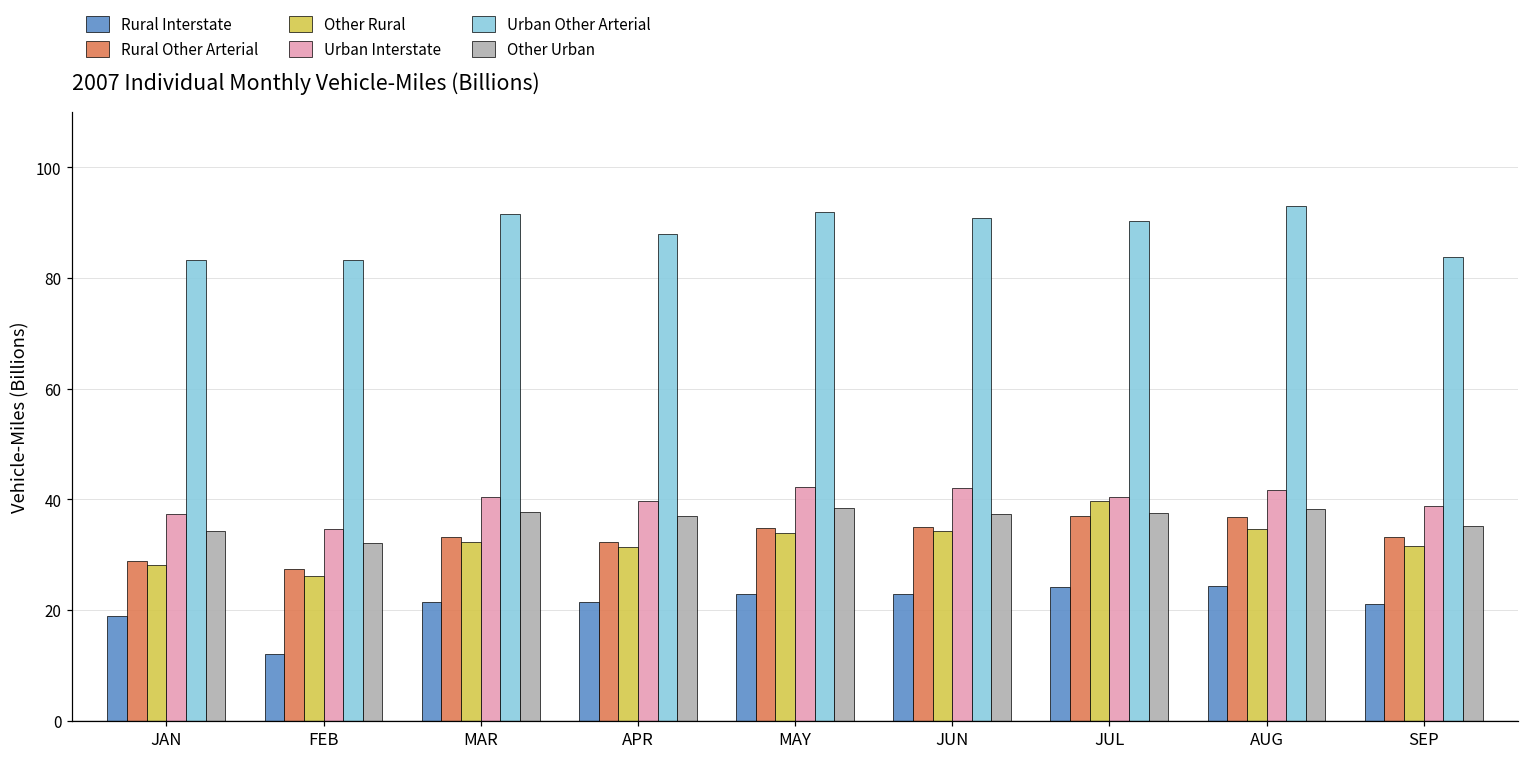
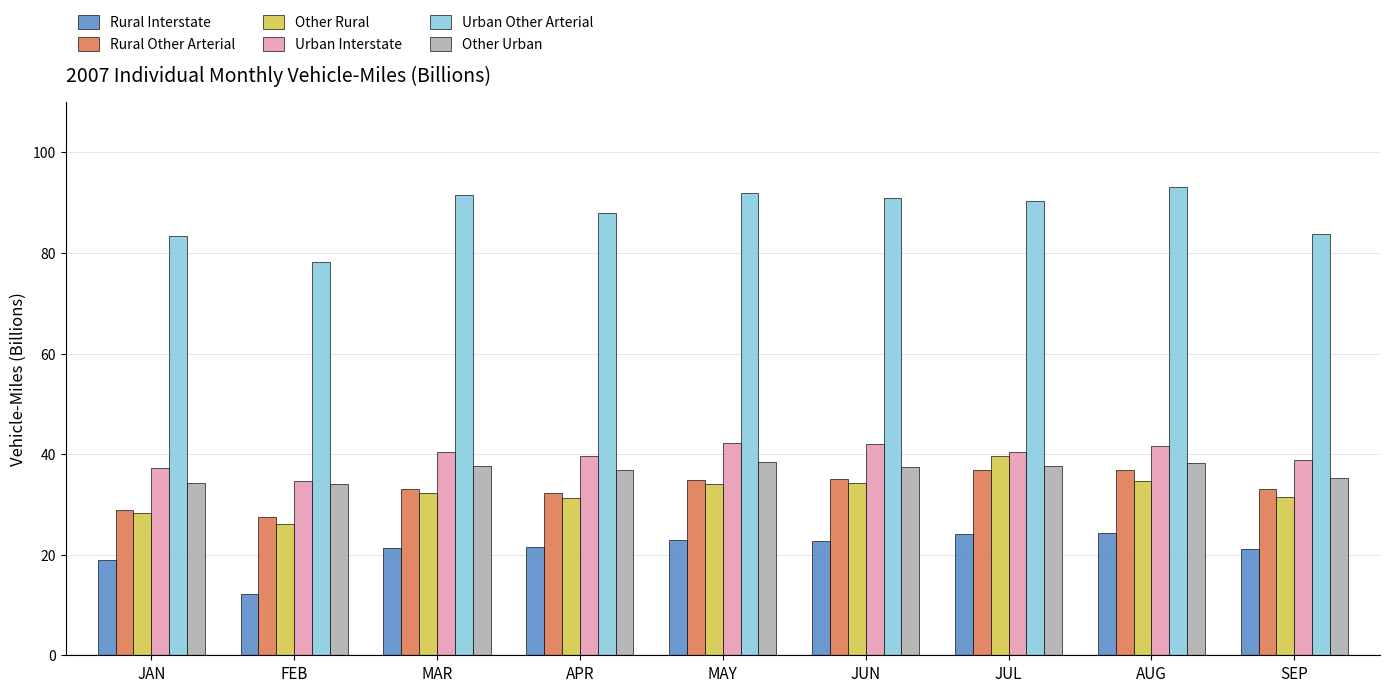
  {
    "Rural Interstate": {
      "JAN": 19,
      "FEB": 12,
      "MAR": 21,
      "APR": 22,
      "MAY": 23,
      "JUN": 23,
      "JUL": 24,
      "AUG": 24,
      "SEP": 21
    },
    "Rural Other Arterial": {
      "JAN": 29,
      "FEB": 27,
      "MAR": 33,
      "APR": 32,
      "MAY": 35,
      "JUN": 35,
      "JUL": 37,
      "AUG": 37,
      "SEP": 33
    },
    "Other Rural": {
      "JAN": 28,
      "FEB": 26,
      "MAR": 32,
      "APR": 31,
      "MAY": 34,
      "JUN": 34,
      "JUL": 40,
      "AUG": 35,
      "SEP": 32
    },
    "Urban Interstate": {
      "JAN": 37,
      "FEB": 35,
      "MAR": 40,
      "APR": 40,
      "MAY": 42,
      "JUN": 42,
      "JUL": 41,
      "AUG": 42,
      "SEP": 39
    },
    "Urban Other Arterial": {
      "JAN": 83,
-     "FEB": 83,
+     "FEB": 78,
      "MAR": 92,
      "APR": 88,
      "MAY": 92,
      "JUN": 91,
      "JUL": 90,
      "AUG": 93,
      "SEP": 84
    },
    "Other Urban": {
      "JAN": 34,
-     "FEB": 32,
+     "FEB": 34,
      "MAR": 38,
      "APR": 37,
      "MAY": 38,
      "JUN": 37,
      "JUL": 38,
      "AUG": 38,
      "SEP": 35
    }
  }
